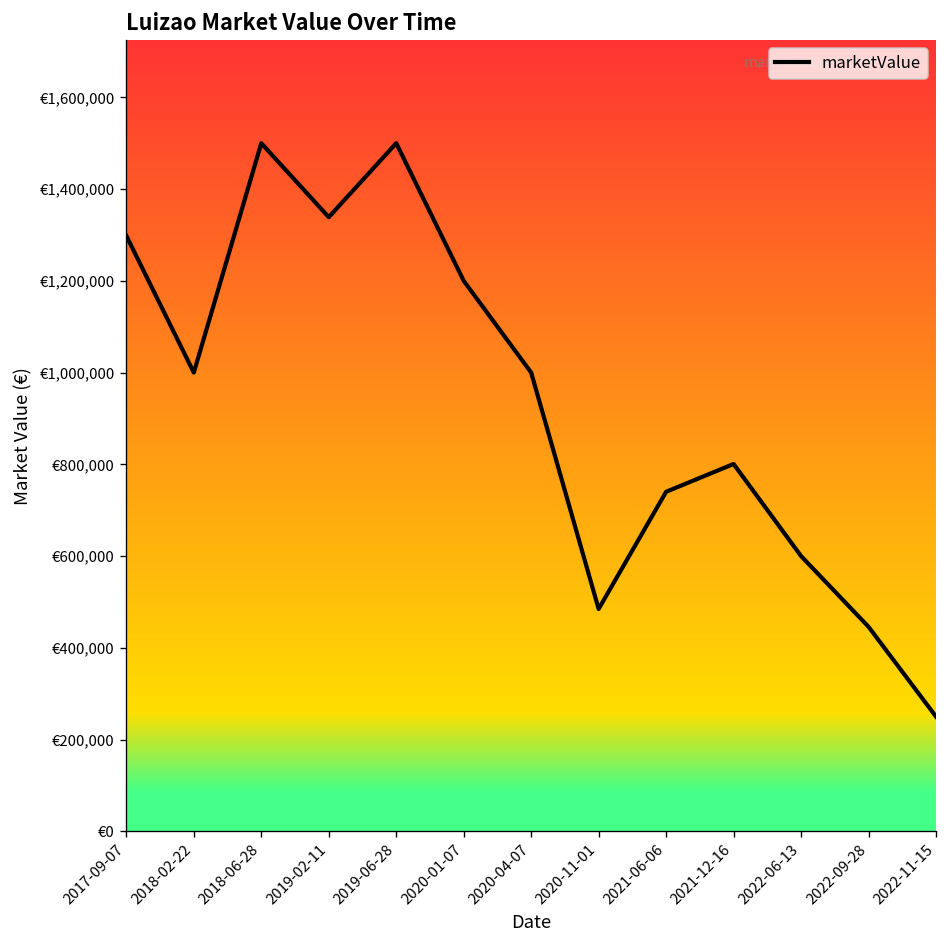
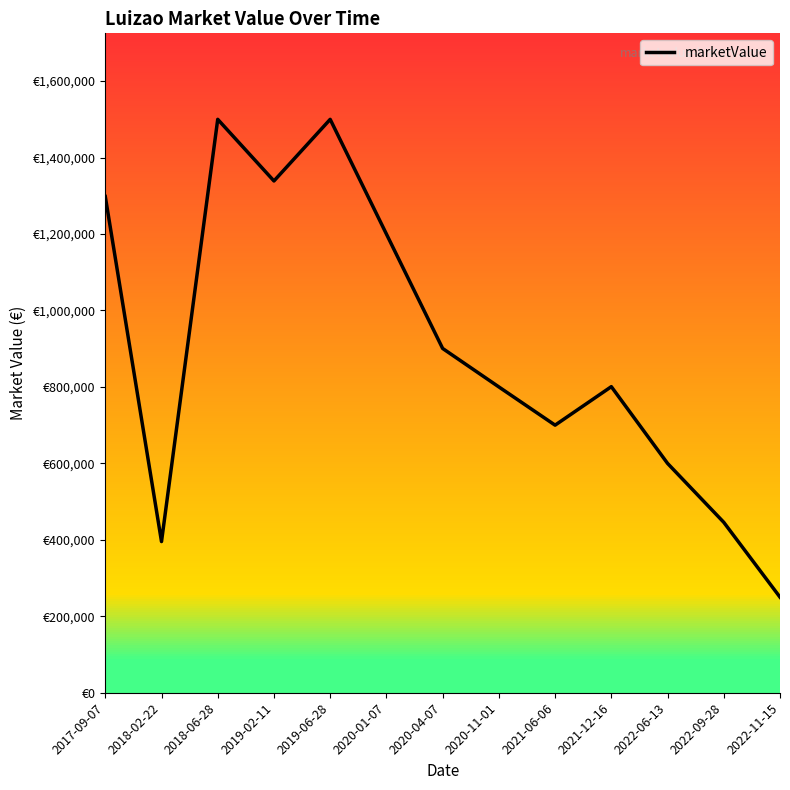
  {
    "2017-09-07": "€1,300,000",
-   "2018-02-22": "€1,000,000",
+   "2018-02-22": "€400,000",
    "2018-06-28": "€1,500,000",
    "2019-02-11": "€1,340,000",
    "2019-06-28": "€1,500,000",
    "2020-01-07": "€1,200,000",
-   "2020-04-07": "€1,000,000",
-   "2020-11-01": "€480,000",
-   "2021-06-06": "€740,000",
+   "2020-04-07": "€900,000",
+   "2020-11-01": "€800,000",
+   "2021-06-06": "€700,000",
    "2021-12-16": "€800,000",
    "2022-06-13": "€600,000",
    "2022-09-28": "€450,000",
    "2022-11-15": "€250,000"
  }
